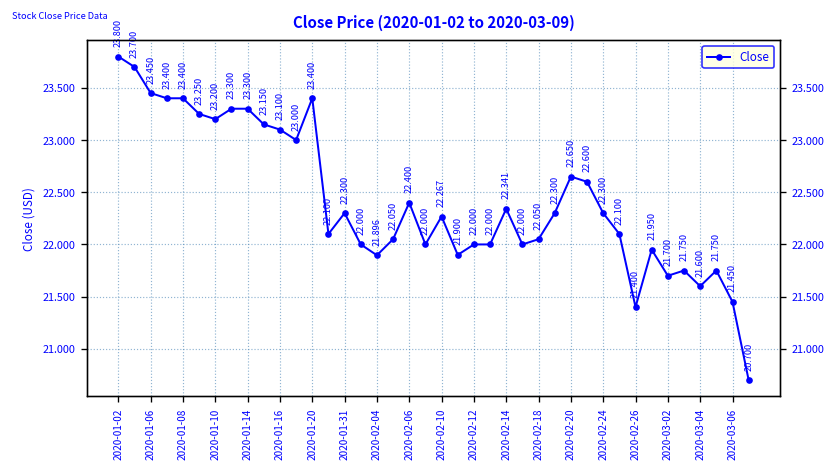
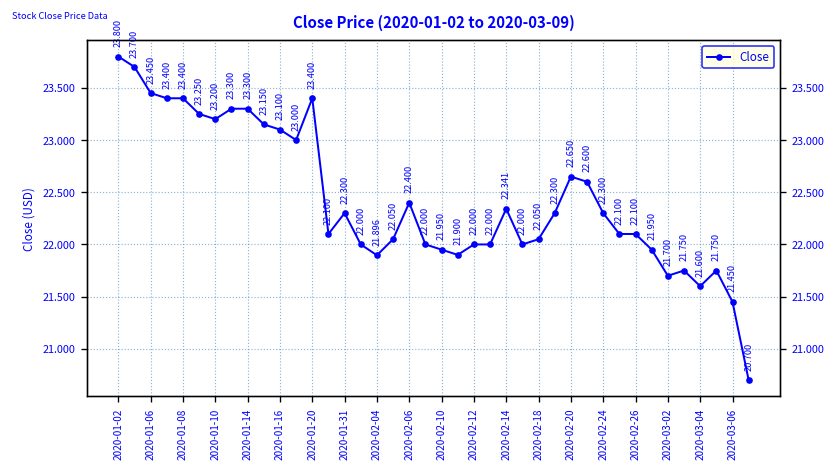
  {
    "2020-01-02": 23.800,
    "2020-01-06": 23.450,
    "2020-01-08": 23.400,
    "2020-01-10": 23.200,
    "2020-01-14": 23.300,
    "2020-01-16": 23.100,
    "2020-01-20": 23.400,
    "2020-01-31": 22.300,
    "2020-02-04": 21.896,
    "2020-02-06": 22.400,
-   "2020-02-10": 22.267,
+   "2020-02-10": 21.950,
    "2020-02-12": 22.000,
    "2020-02-14": 22.341,
    "2020-02-18": 22.050,
    "2020-02-20": 22.650,
    "2020-02-24": 22.300,
-   "2020-02-26": 21.400,
+   "2020-02-26": 22.100,
    "2020-03-02": 21.700,
    "2020-03-04": 21.600,
    "2020-03-06": 21.450
  }
